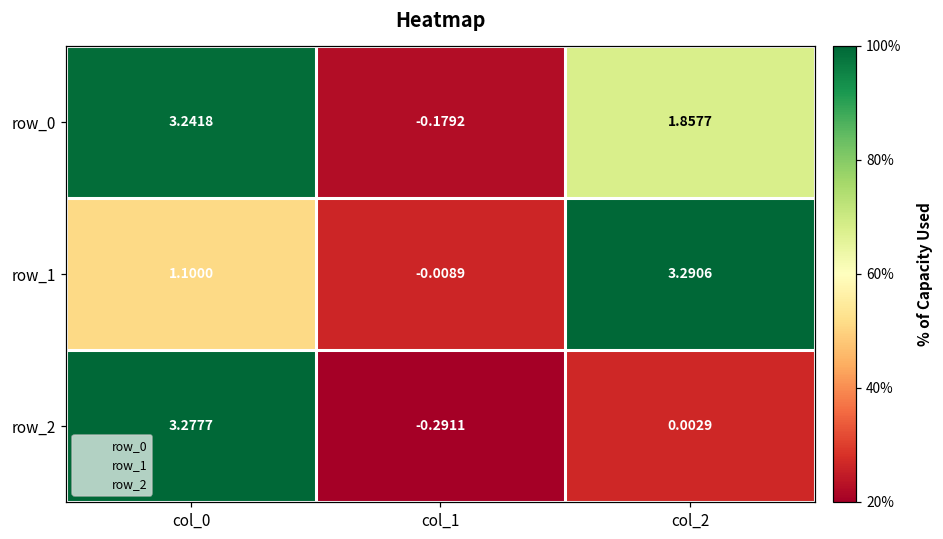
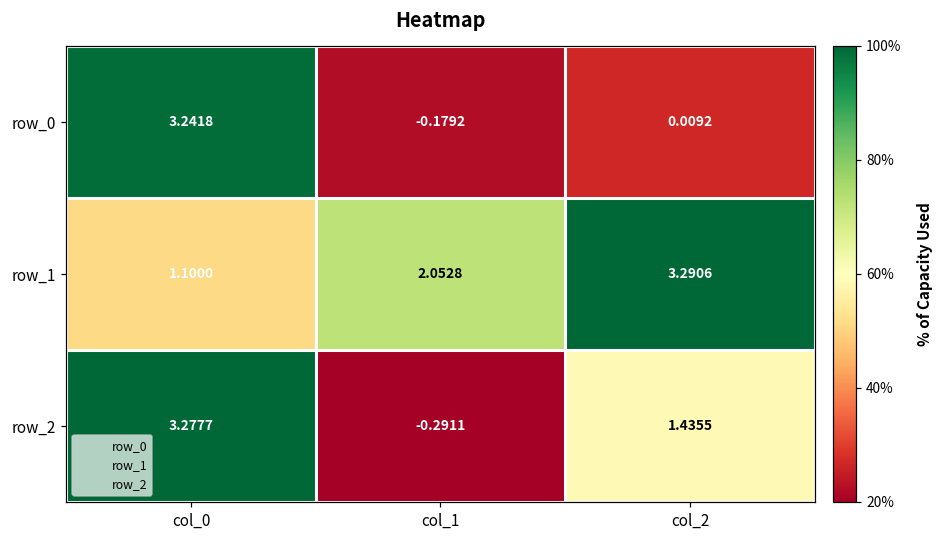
  {
    "row_0": {
      "col_0": 3.2418,
      "col_1": -0.1792,
-     "col_2": 1.8577
+     "col_2": 0.0092
    },
    "row_1": {
      "col_0": 1.1000,
-     "col_1": -0.0089,
+     "col_1": 2.0528,
      "col_2": 3.2906
    },
    "row_2": {
      "col_0": 3.2777,
      "col_1": -0.2911,
-     "col_2": 0.0029
+     "col_2": 1.4355
    }
  }
